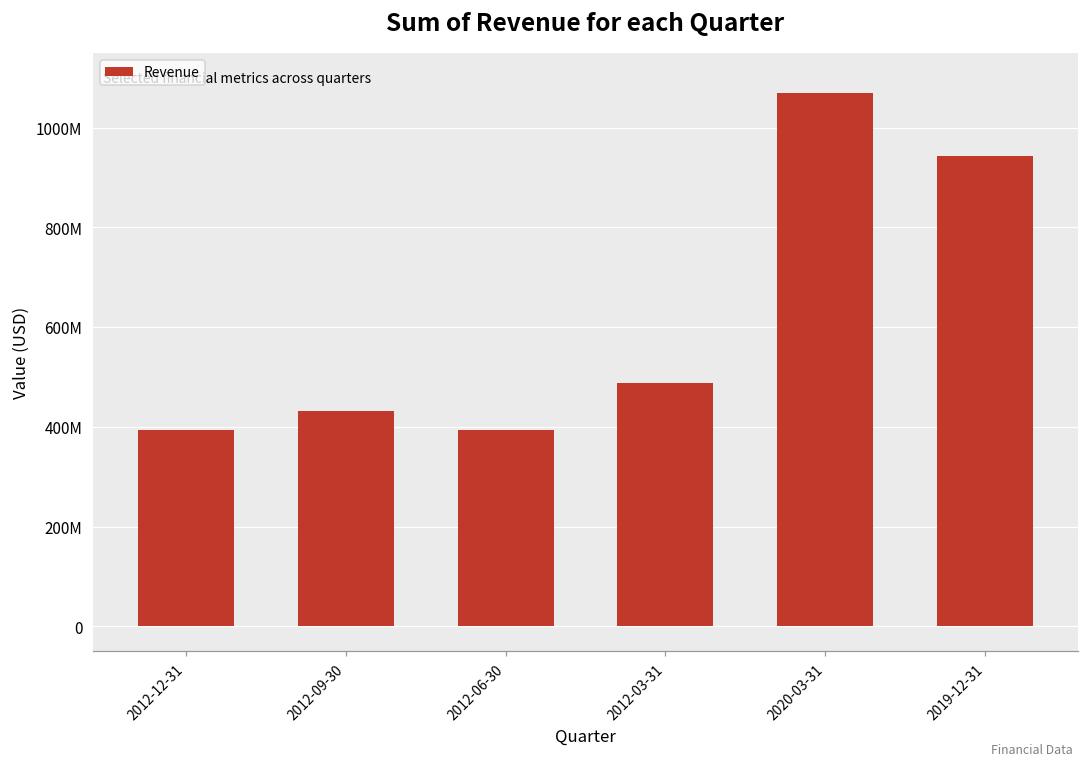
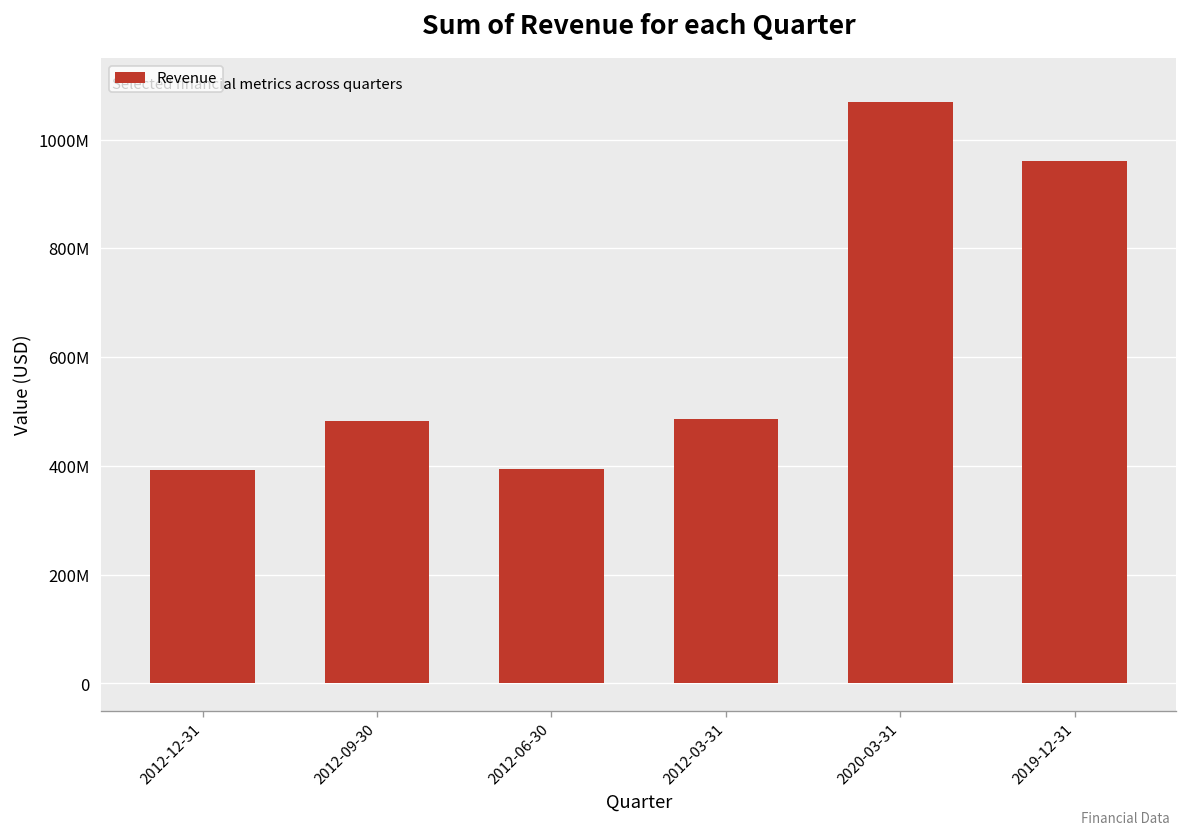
  {
    "2012-12-31": 390000000,
-   "2012-09-30": 430000000,
+   "2012-09-30": 480000000,
    "2012-06-30": 390000000,
    "2012-03-31": 490000000,
    "2020-03-31": 1070000000,
-   "2019-12-31": 940000000
+   "2019-12-31": 960000000
  }
